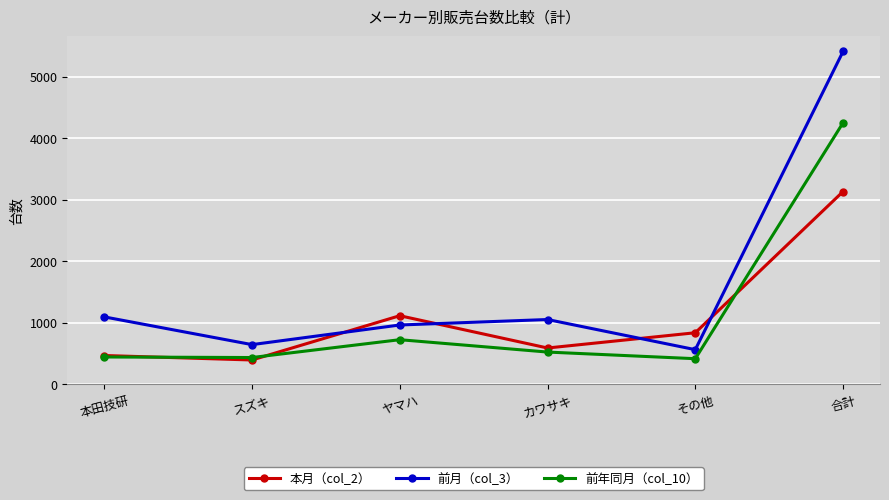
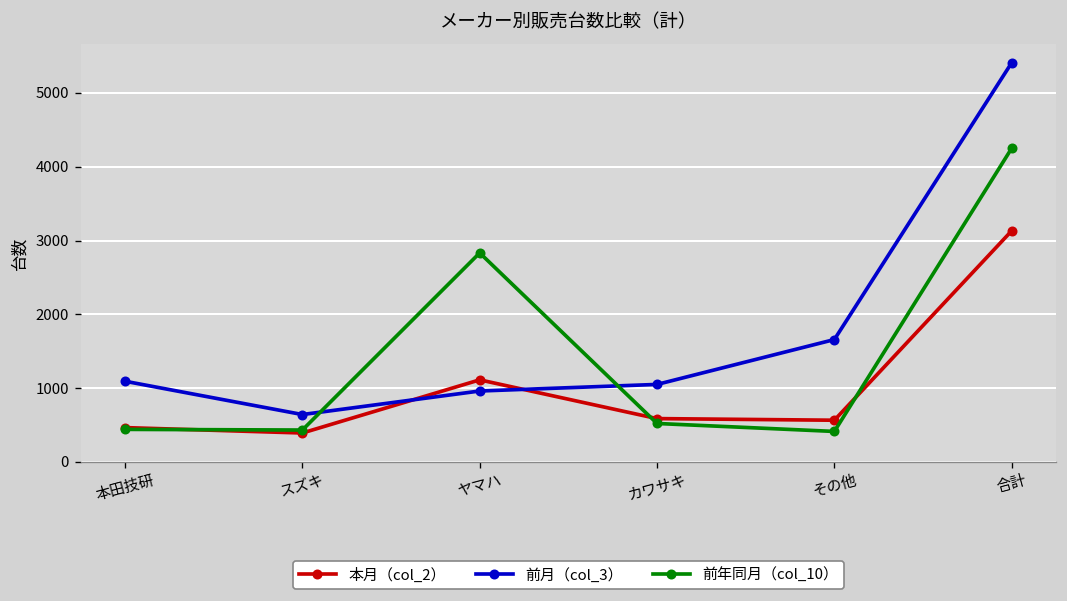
  {
    "本月（col_2）": {
      "ヤマハ": 1100,
      "カワサキ": 600,
-     "その他": 800,
+     "その他": 600,
      "合計": 3100
    },
    "前月（col_3）": {
      "本田技研": 1100,
      "スズキ": 600,
      "ヤマハ": 1000,
      "カワサキ": 1100,
-     "その他": 600,
+     "その他": 1700,
      "合計": 5400
    },
    "前年同月（col_10）": {
-     "ヤマハ": 700,
+     "ヤマハ": 2800,
      "カワサキ": 500,
      "その他": 400,
      "合計": 4300
    }
  }
